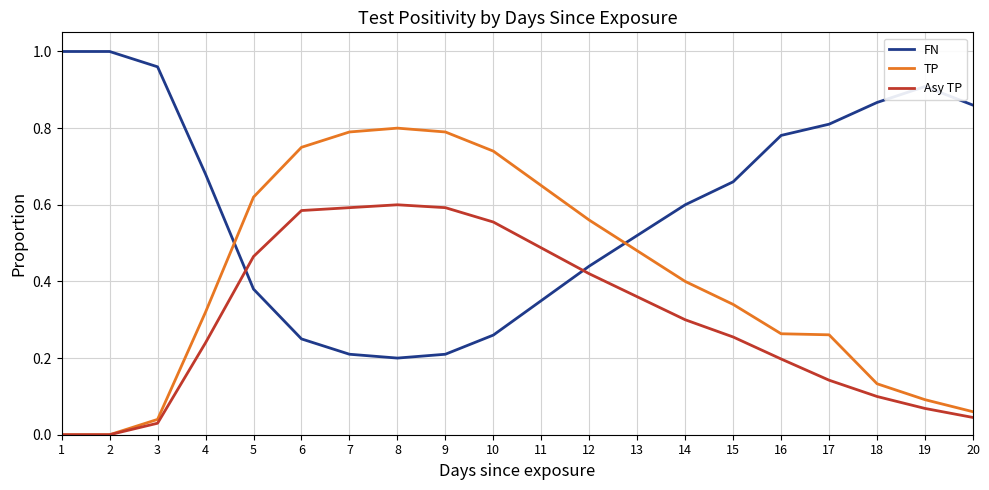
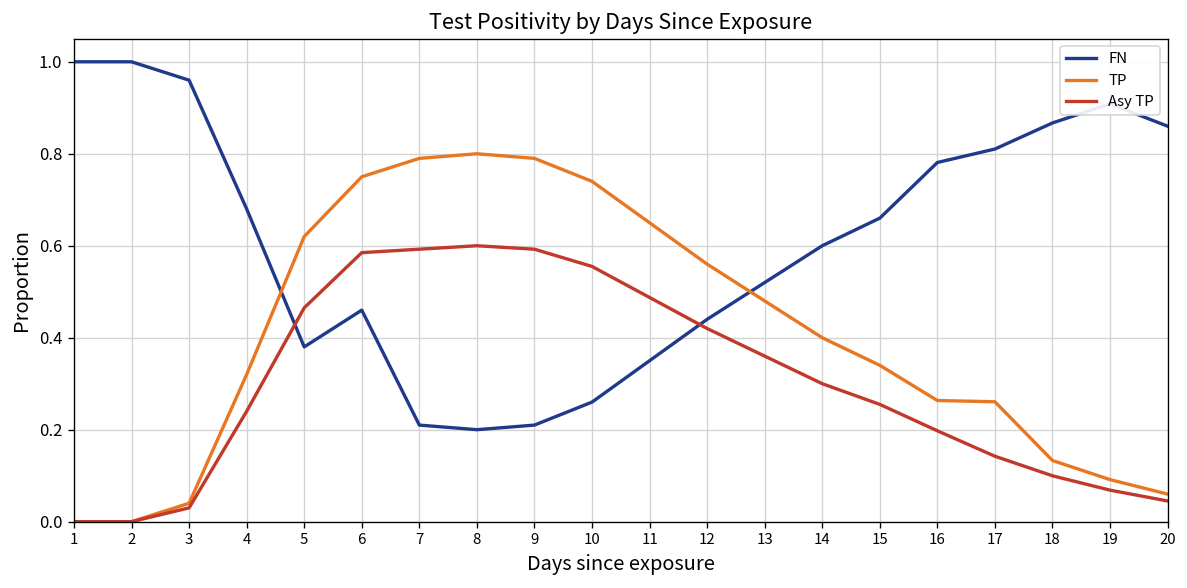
  {
    "FN": {
      "1": 1.00,
      "2": 1.00,
      "3": 0.96,
      "4": 0.68,
      "5": 0.38,
-     "6": 0.25,
+     "6": 0.46,
      "7": 0.21,
      "8": 0.20,
      "9": 0.21,
      "10": 0.26,
      "11": 0.35,
      "12": 0.44,
      "13": 0.52,
      "14": 0.60,
      "15": 0.66,
      "16": 0.78,
      "17": 0.81,
      "18": 0.87,
      "20": 0.86
    },
    "TP": {
      "3": 0.04,
      "4": 0.32,
      "5": 0.62,
      "6": 0.75,
      "7": 0.79,
      "8": 0.80,
      "9": 0.79,
      "10": 0.74,
      "11": 0.65,
      "12": 0.56,
      "13": 0.48,
      "14": 0.40,
      "15": 0.34,
      "16": 0.26,
      "17": 0.26,
      "18": 0.13,
      "19": 0.09,
      "20": 0.06
    },
    "Asy TP": {
      "3": 0.03,
      "4": 0.24,
      "5": 0.46,
      "6": 0.59,
      "7": 0.59,
      "8": 0.60,
      "9": 0.59,
      "10": 0.55,
      "11": 0.49,
      "12": 0.42,
      "13": 0.36,
      "14": 0.30,
      "15": 0.26,
      "16": 0.20,
      "17": 0.14,
      "18": 0.10,
      "19": 0.07,
      "20": 0.05
    }
  }
